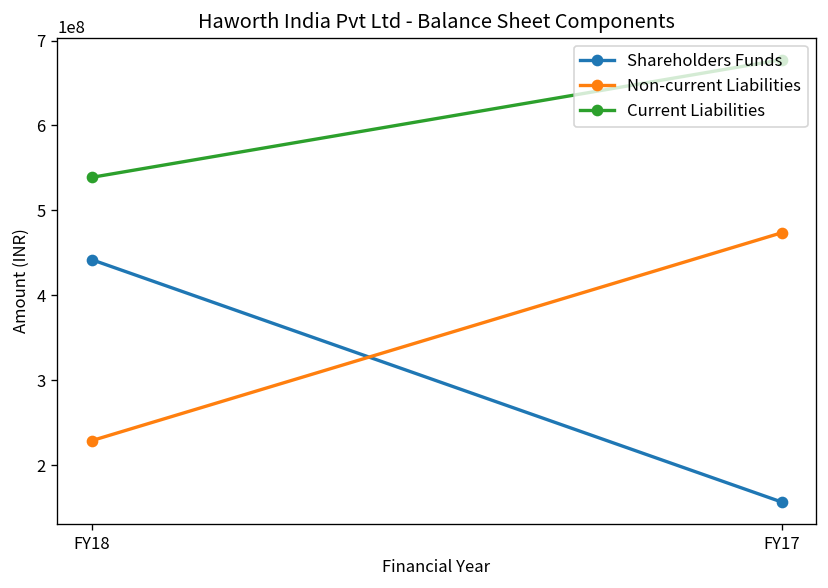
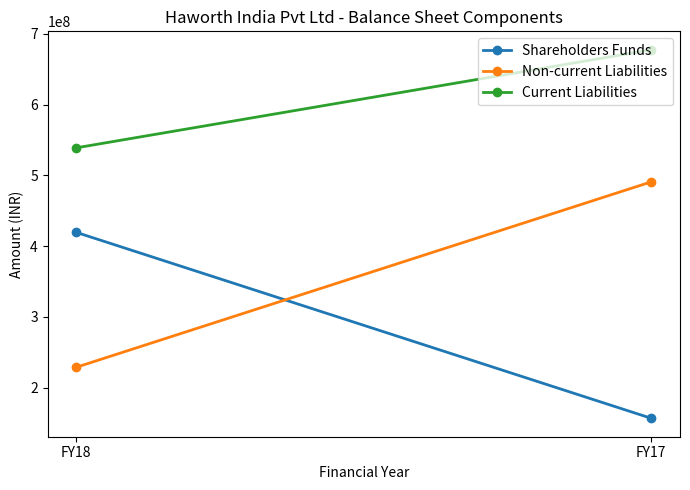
  {
    "Shareholders Funds": {
-     "FY18": 440000000,
+     "FY18": 420000000,
      "FY17": 160000000
    },
    "Non-current Liabilities": {
      "FY18": 230000000,
-     "FY17": 470000000
+     "FY17": 490000000
    },
    "Current Liabilities": {
      "FY18": 540000000
    }
  }
